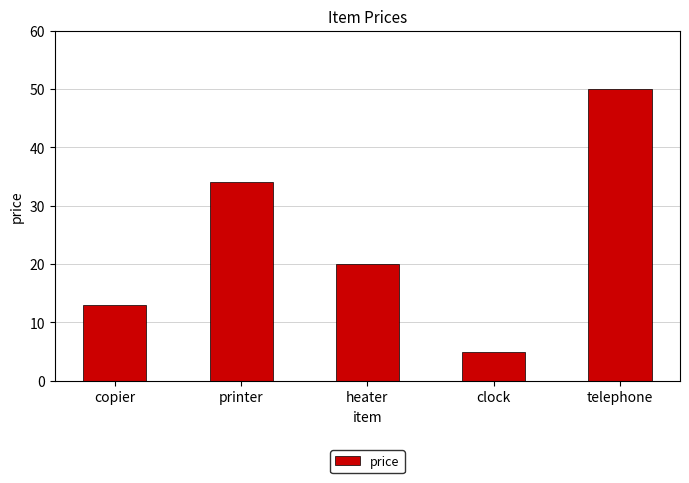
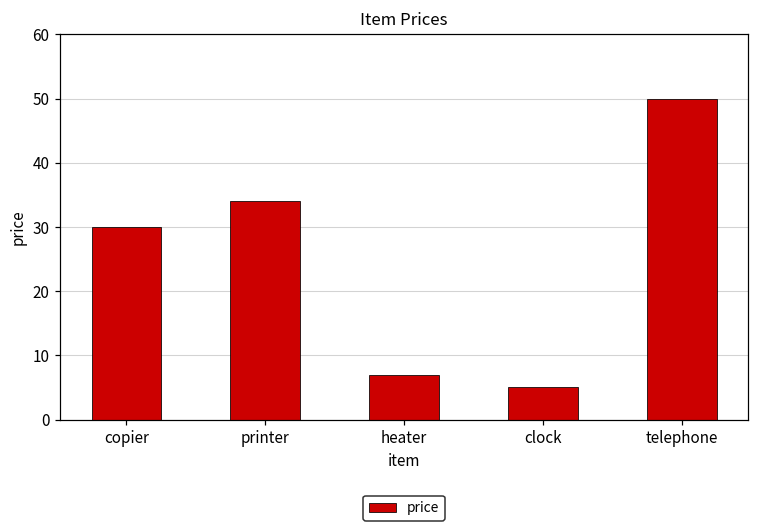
  {
-   "copier": 13,
+   "copier": 30,
    "printer": 34,
-   "heater": 20,
+   "heater": 7,
    "clock": 5,
    "telephone": 50
  }
